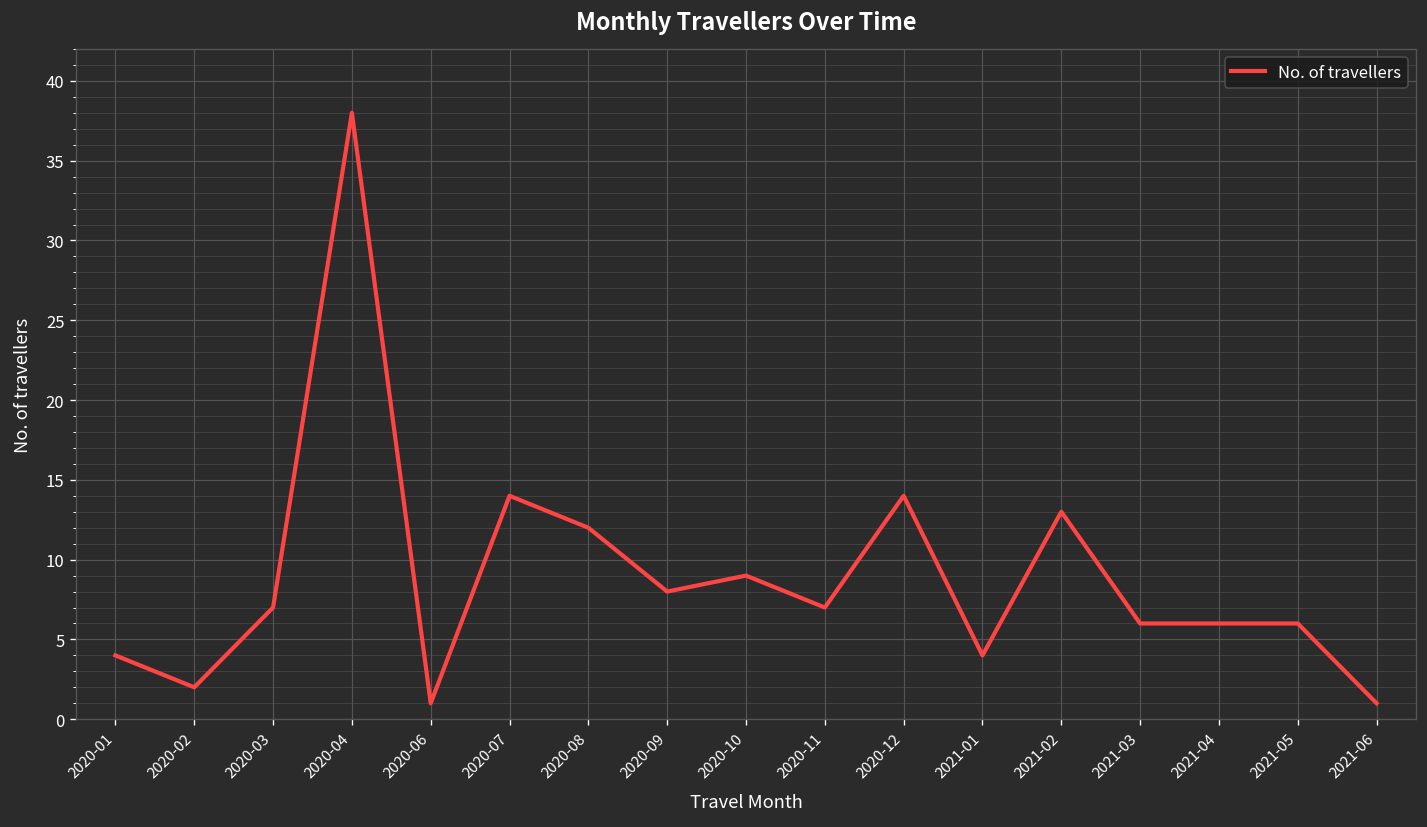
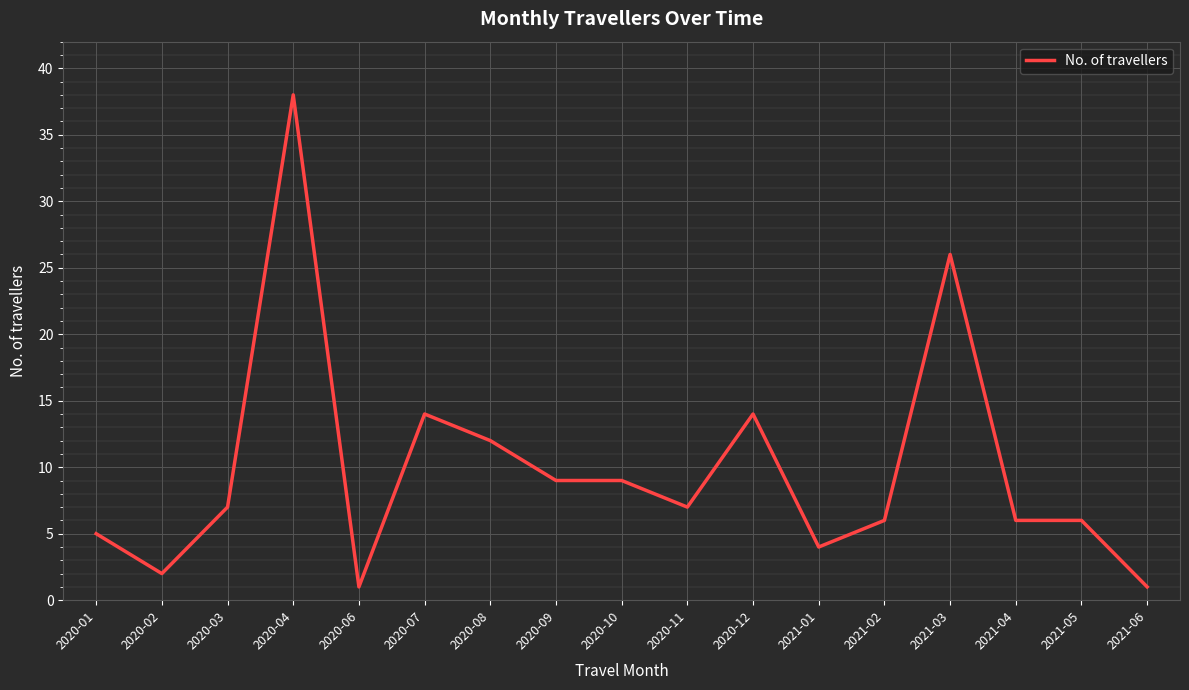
  {
-   "2020-01": 4,
+   "2020-01": 5,
    "2020-02": 2,
    "2020-03": 7,
    "2020-04": 38,
    "2020-06": 1,
    "2020-07": 14,
    "2020-08": 12,
-   "2020-09": 8,
+   "2020-09": 9,
    "2020-10": 9,
    "2020-11": 7,
    "2020-12": 14,
    "2021-01": 4,
-   "2021-02": 13,
-   "2021-03": 6,
+   "2021-02": 6,
+   "2021-03": 26,
    "2021-04": 6,
    "2021-05": 6,
    "2021-06": 1
  }
